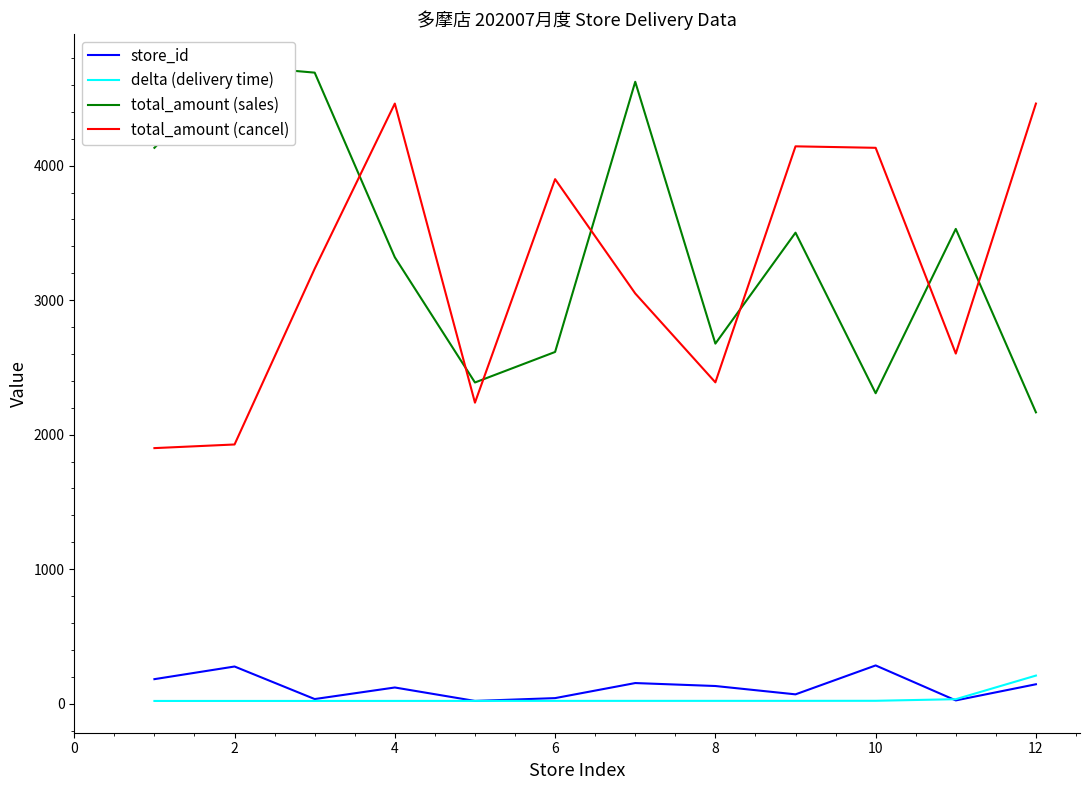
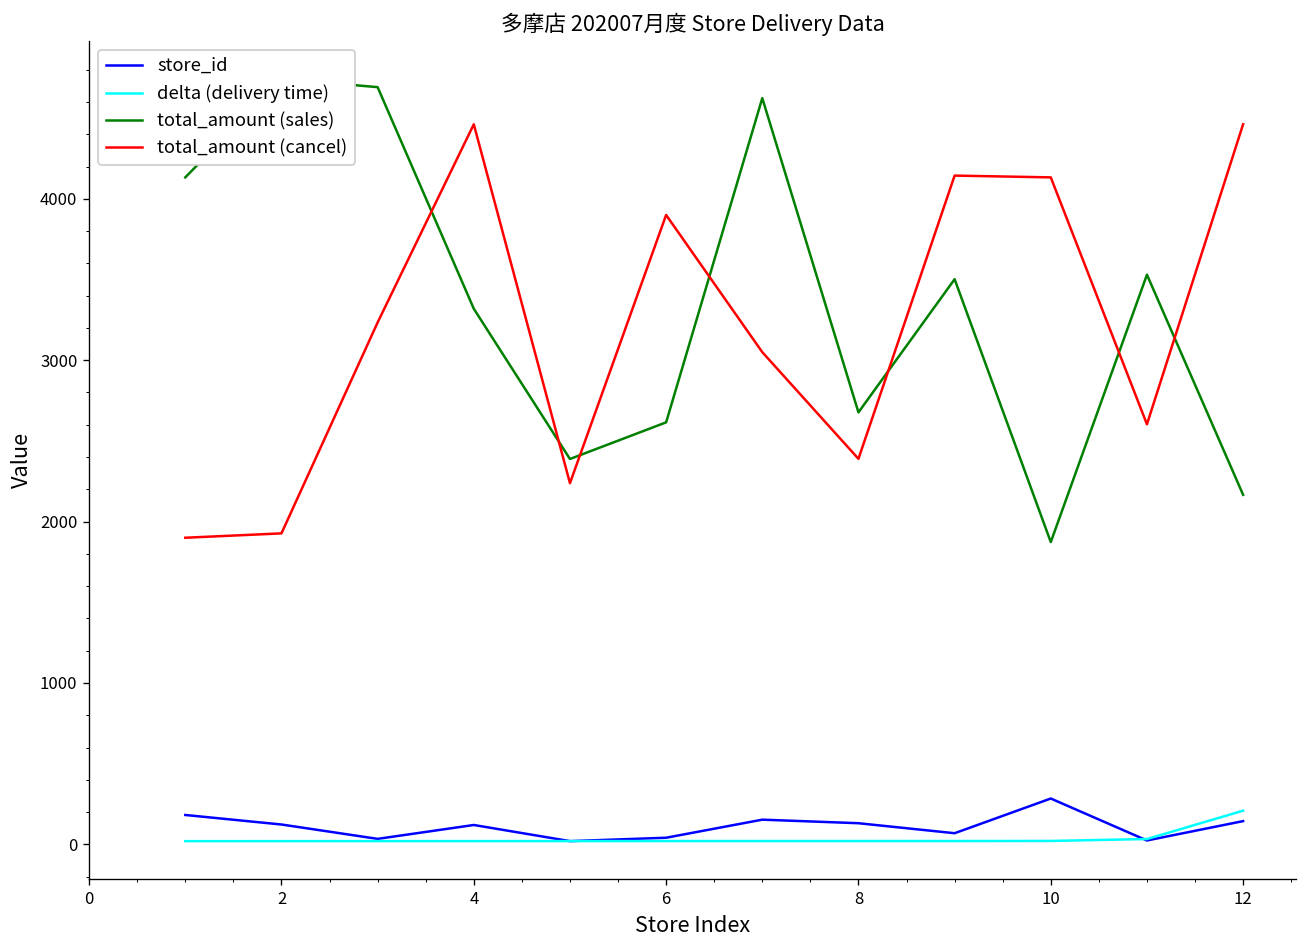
  {
    "store_id": {
-     "2": 280,
+     "2": 120,
      "4": 120,
      "6": 40,
      "8": 130,
      "10": 280,
      "12": 140
    },
    "delta (delivery time)": {
      "2": 20,
      "4": 20,
      "6": 20,
      "8": 20,
      "10": 20,
      "12": 210
    },
    "total_amount (sales)": {
      "4": 3320,
      "6": 2620,
      "8": 2680,
-     "10": 2310,
+     "10": 1870,
      "12": 2170
    },
    "total_amount (cancel)": {
      "2": 1930,
      "4": 4460,
      "6": 3900,
      "8": 2390,
      "10": 4130,
      "12": 4460
    }
  }
